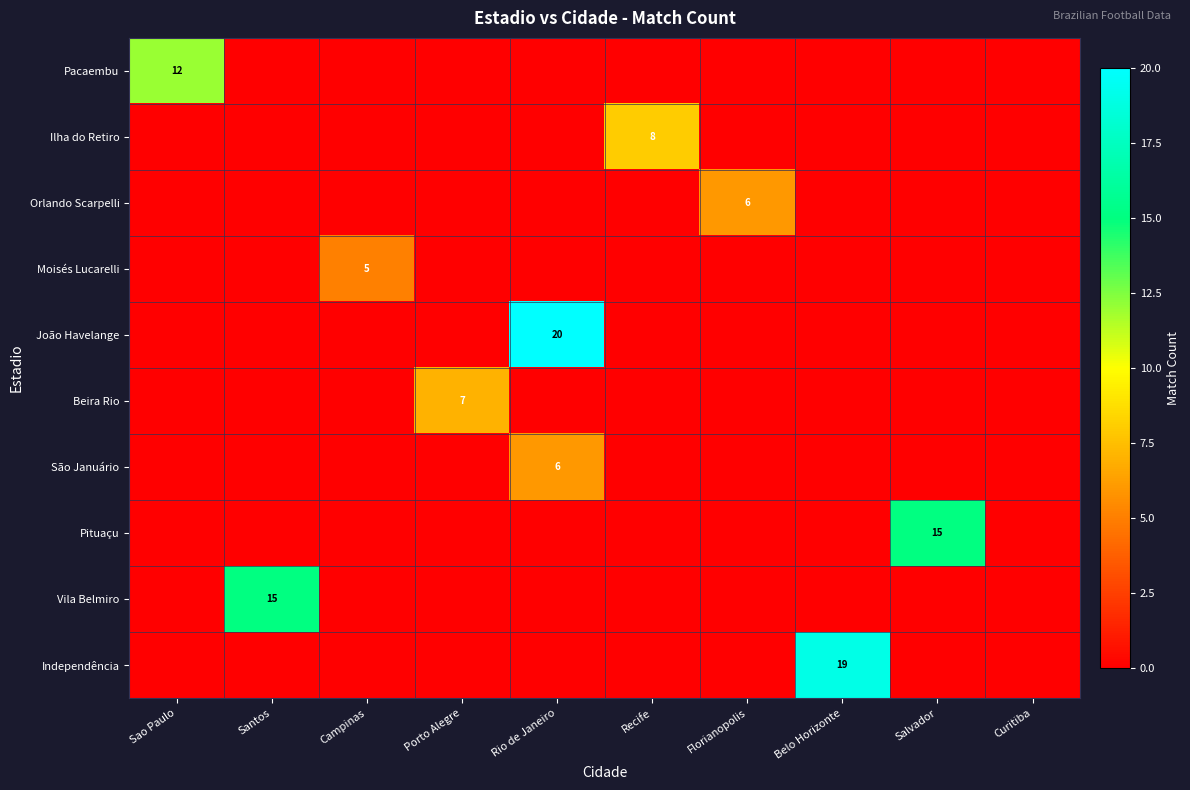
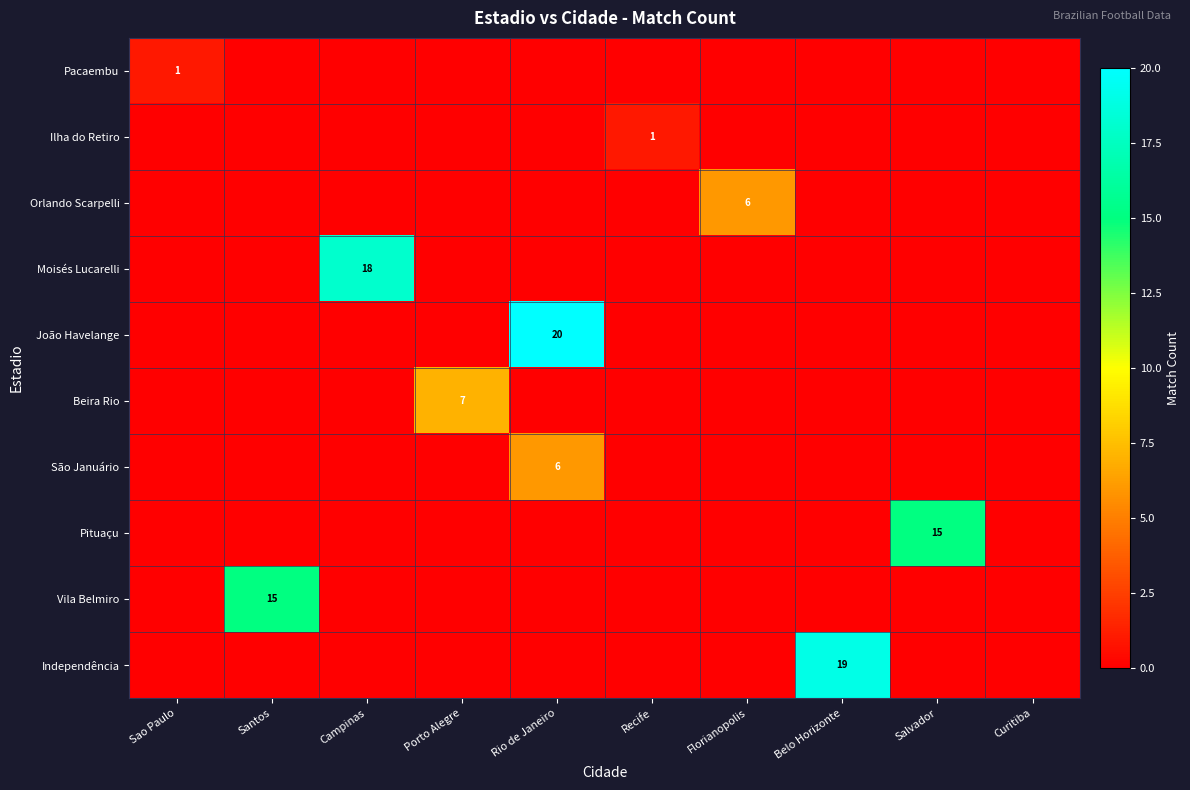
  {
    "Pacaembu": {
-     "Sao Paulo": 12
+     "Sao Paulo": 1
    },
    "Ilha do Retiro": {
-     "Recife": 8
+     "Recife": 1
    },
    "Orlando Scarpelli": {
      "Florianopolis": 6
    },
    "Moisés Lucarelli": {
-     "Campinas": 5
+     "Campinas": 18
    },
    "João Havelange": {
      "Rio de Janeiro": 20
    },
    "Beira Rio": {
      "Porto Alegre": 7
    },
    "São Januário": {
      "Rio de Janeiro": 6
    },
    "Pituaçu": {
      "Salvador": 15
    },
    "Vila Belmiro": {
      "Santos": 15
    },
    "Independência": {
      "Belo Horizonte": 19
    }
  }
